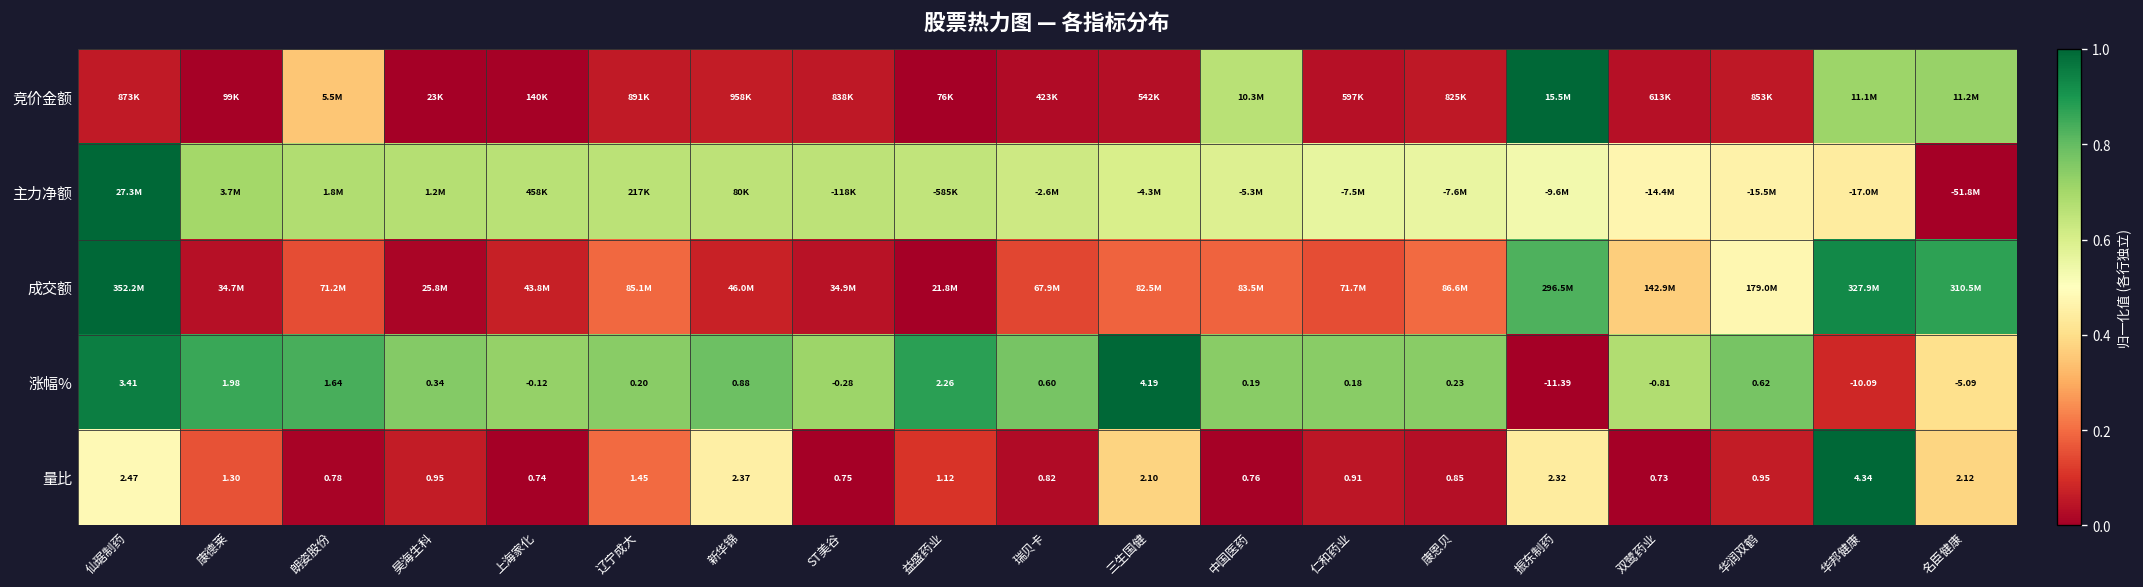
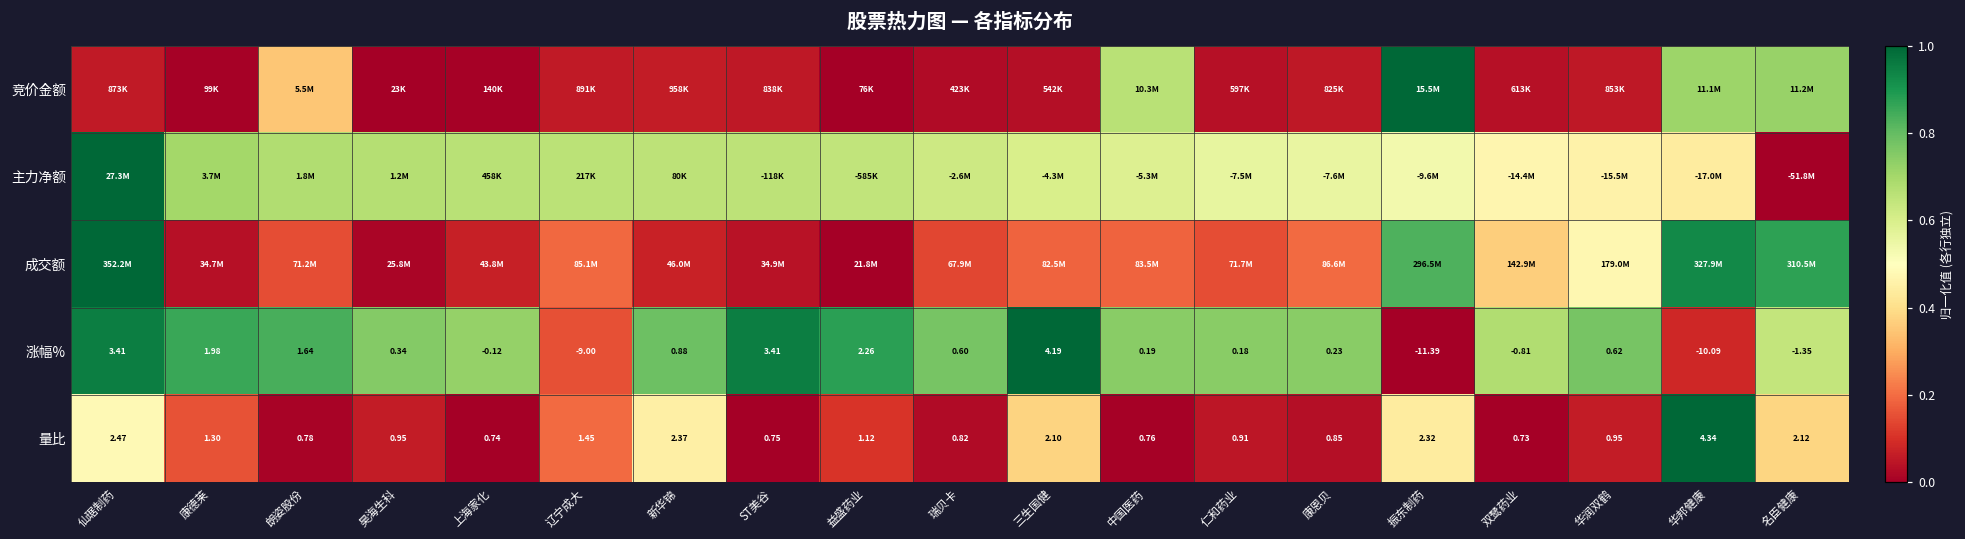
  {
    "竞价金额": {
      "仙琚制药": "873K",
      "康德莱": "99K",
      "朗姿股份": "5.5M",
      "昊海生科": "23K",
      "上海家化": "140K",
      "辽宁成大": "891K",
      "新华锦": "958K",
      "ST美谷": "838K",
      "益盛药业": "76K",
      "瑞贝卡": "423K",
      "三生国健": "542K",
      "中国医药": "10.3M",
      "仁和药业": "597K",
      "康恩贝": "825K",
      "振东制药": "15.5M",
      "双鹭药业": "613K",
      "华润双鹤": "853K",
      "华邦健康": "11.1M",
      "名臣健康": "11.2M"
    },
    "主力净额": {
      "仙琚制药": "27.3M",
      "康德莱": "3.7M",
      "朗姿股份": "1.8M",
      "昊海生科": "1.2M",
      "上海家化": "458K",
      "辽宁成大": "217K",
      "新华锦": "80K",
      "ST美谷": "-118K",
      "益盛药业": "-585K",
      "瑞贝卡": "-2.6M",
      "三生国健": "-4.3M",
      "中国医药": "-5.3M",
      "仁和药业": "-7.5M",
      "康恩贝": "-7.6M",
      "振东制药": "-9.6M",
      "双鹭药业": "-14.4M",
      "华润双鹤": "-15.5M",
      "华邦健康": "-17.0M",
      "名臣健康": "-51.8M"
    },
    "成交额": {
      "仙琚制药": "352.2M",
      "康德莱": "34.7M",
      "朗姿股份": "71.2M",
      "昊海生科": "25.8M",
      "上海家化": "43.8M",
      "辽宁成大": "85.1M",
      "新华锦": "46.0M",
      "ST美谷": "34.9M",
      "益盛药业": "21.8M",
      "瑞贝卡": "67.9M",
      "三生国健": "82.5M",
      "中国医药": "83.5M",
      "仁和药业": "71.7M",
      "康恩贝": "86.6M",
      "振东制药": "296.5M",
      "双鹭药业": "142.9M",
      "华润双鹤": "179.0M",
      "华邦健康": "327.9M",
      "名臣健康": "310.5M"
    },
    "涨幅%": {
      "仙琚制药": "3.41",
      "康德莱": "1.98",
      "朗姿股份": "1.64",
      "昊海生科": "0.34",
      "上海家化": "-0.12",
-     "辽宁成大": "0.20",
+     "辽宁成大": "-9.00",
      "新华锦": "0.88",
-     "ST美谷": "-0.28",
+     "ST美谷": "3.41",
      "益盛药业": "2.26",
      "瑞贝卡": "0.60",
      "三生国健": "4.19",
      "中国医药": "0.19",
      "仁和药业": "0.18",
      "康恩贝": "0.23",
      "振东制药": "-11.39",
      "双鹭药业": "-0.81",
      "华润双鹤": "0.62",
      "华邦健康": "-10.09",
-     "名臣健康": "-5.09"
+     "名臣健康": "-1.35"
    },
    "量比": {
      "仙琚制药": "2.47",
      "康德莱": "1.30",
      "朗姿股份": "0.78",
      "昊海生科": "0.95",
      "上海家化": "0.74",
      "辽宁成大": "1.45",
      "新华锦": "2.37",
      "ST美谷": "0.75",
      "益盛药业": "1.12",
      "瑞贝卡": "0.82",
      "三生国健": "2.10",
      "中国医药": "0.76",
      "仁和药业": "0.91",
      "康恩贝": "0.85",
      "振东制药": "2.32",
      "双鹭药业": "0.73",
      "华润双鹤": "0.95",
      "华邦健康": "4.34",
      "名臣健康": "2.12"
    }
  }
